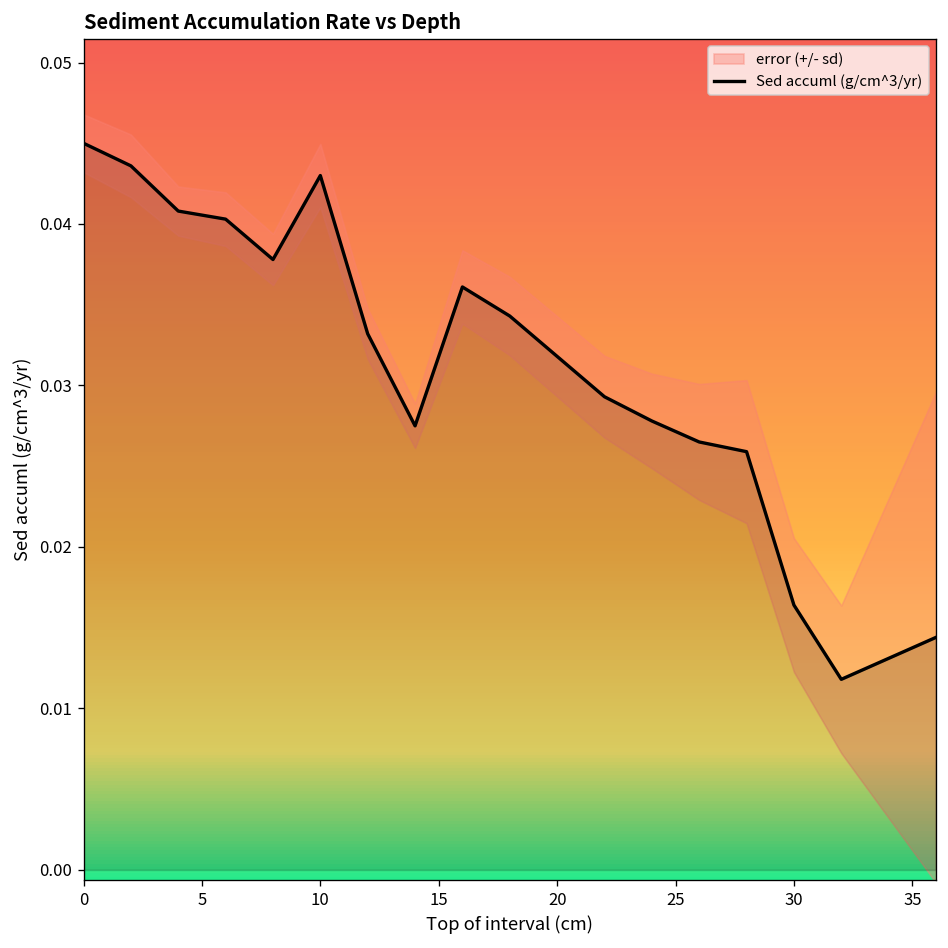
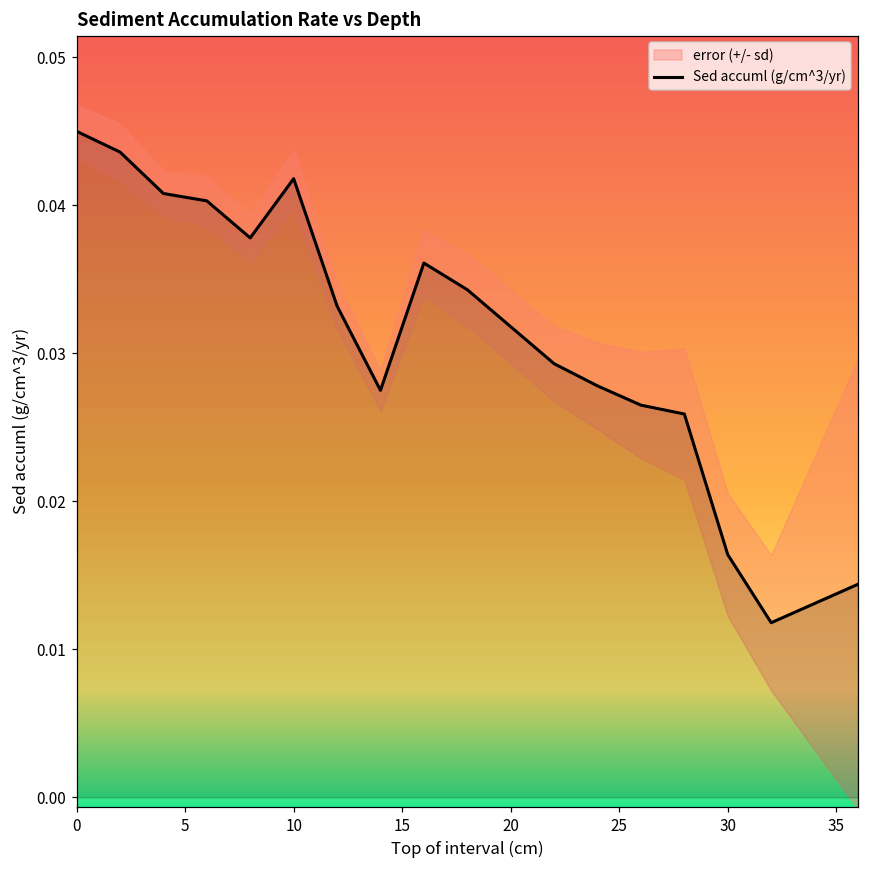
  {
    "Sed accuml (g/cm^3/yr)": {
      "0": 0.0450,
-     "10": 0.0430,
+     "10": 0.0418,
      "30": 0.0164
    }
  }
